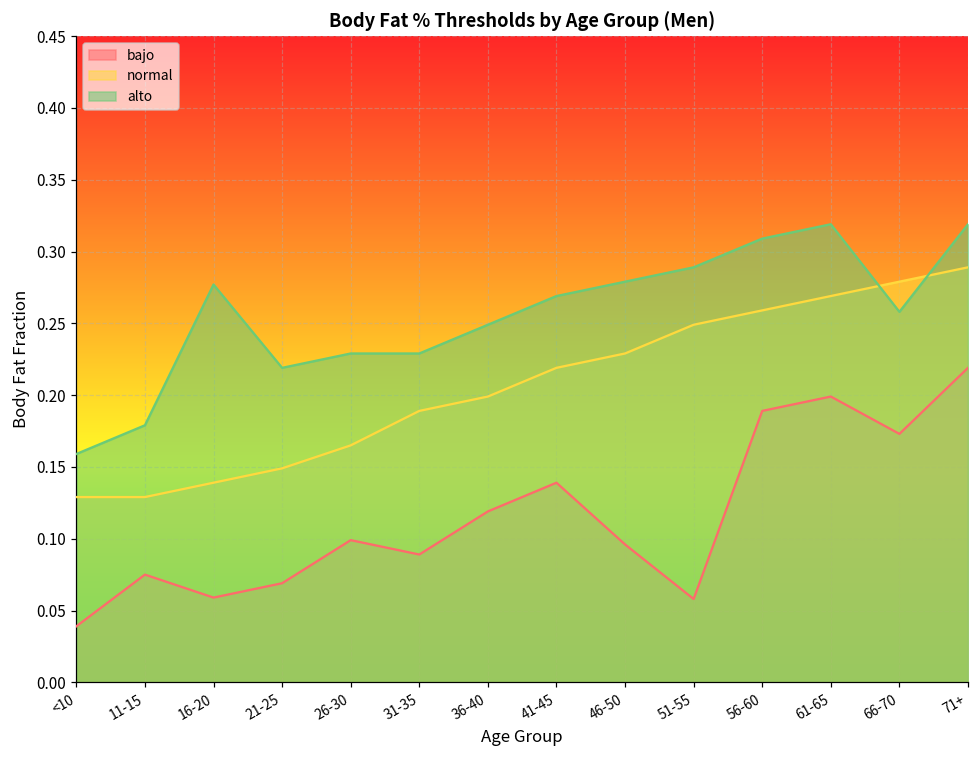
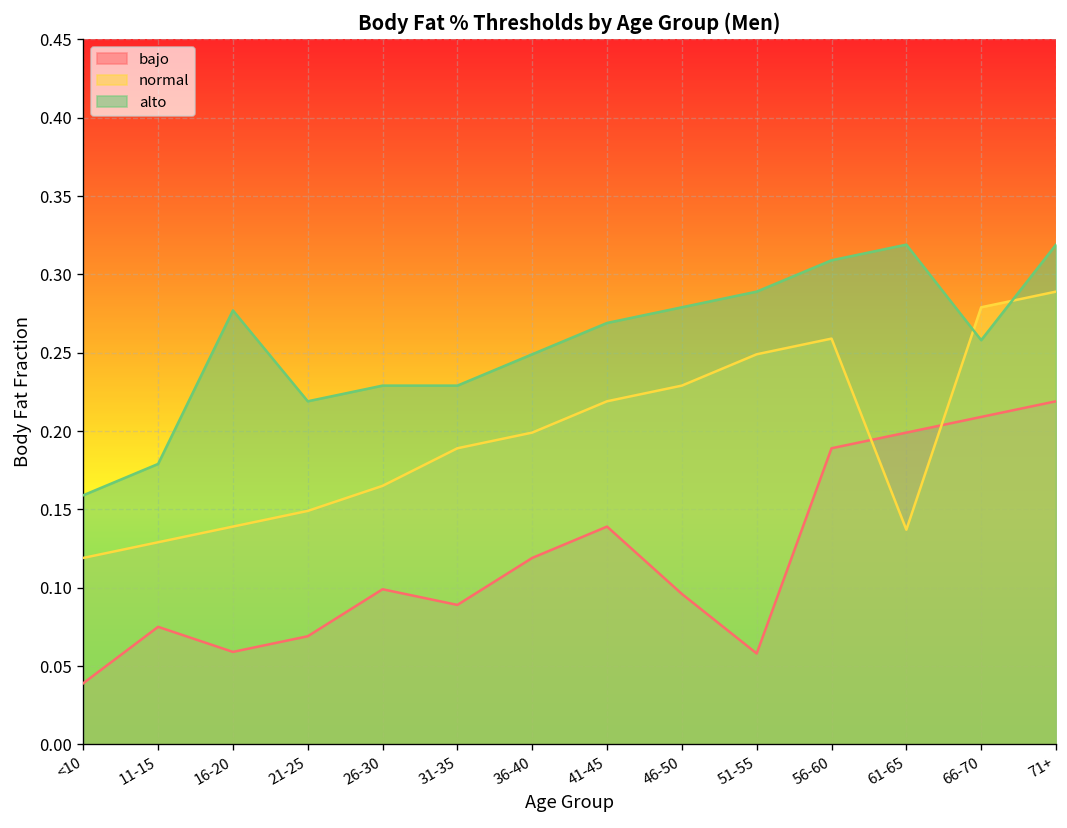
  {
    "bajo": {
      "<10": 0.039,
      "11-15": 0.075,
      "16-20": 0.059,
      "21-25": 0.069,
      "26-30": 0.099,
      "31-35": 0.089,
      "36-40": 0.119,
      "41-45": 0.139,
      "46-50": 0.096,
      "51-55": 0.058,
      "56-60": 0.189,
      "61-65": 0.199,
-     "66-70": 0.173,
+     "66-70": 0.209,
      "71+": 0.219
    },
    "normal": {
-     "<10": 0.129,
+     "<10": 0.119,
      "11-15": 0.129,
      "16-20": 0.139,
      "21-25": 0.149,
      "26-30": 0.165,
      "31-35": 0.189,
      "36-40": 0.199,
      "41-45": 0.219,
      "46-50": 0.229,
      "51-55": 0.249,
      "56-60": 0.259,
-     "61-65": 0.269,
+     "61-65": 0.137,
      "66-70": 0.279,
      "71+": 0.289
    },
    "alto": {
      "<10": 0.159,
      "11-15": 0.179,
      "16-20": 0.277,
      "21-25": 0.219,
      "26-30": 0.229,
      "31-35": 0.229,
      "36-40": 0.249,
      "41-45": 0.269,
      "46-50": 0.279,
      "51-55": 0.289,
      "56-60": 0.309,
      "61-65": 0.319,
      "66-70": 0.258,
      "71+": 0.319
    }
  }
